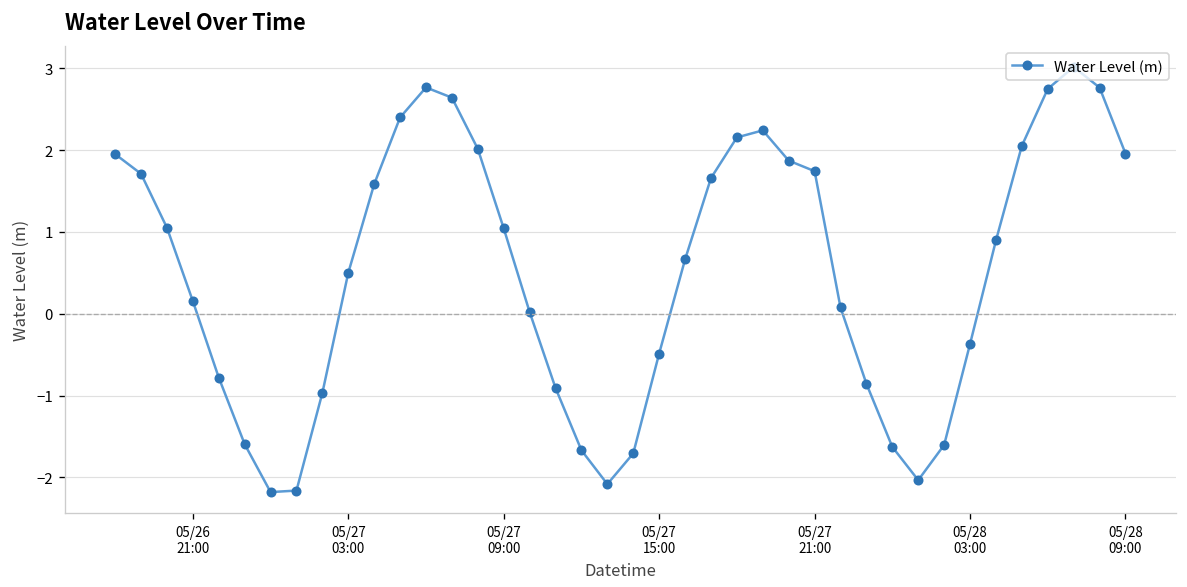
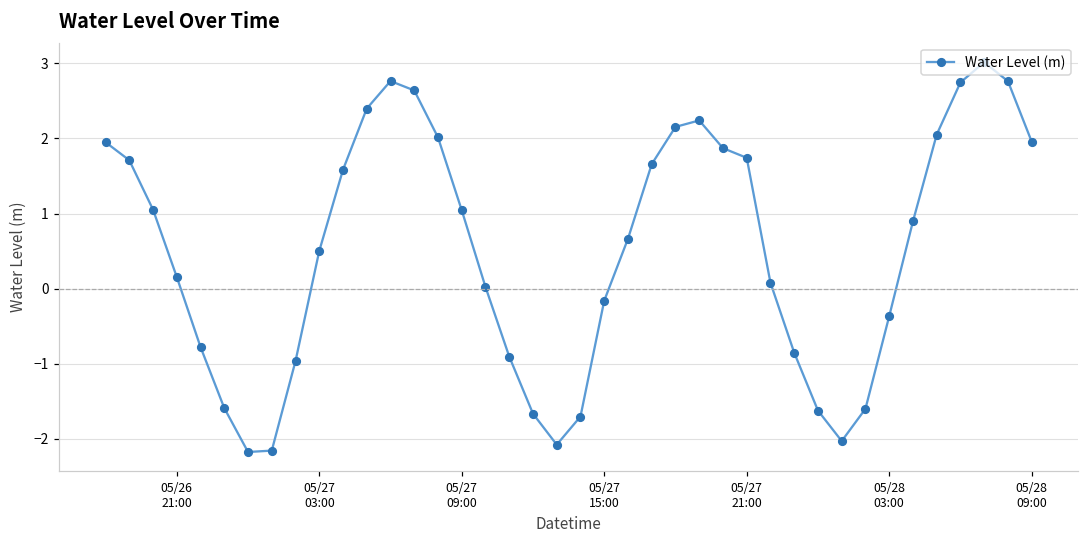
  {
    "05/26 21:00": 0.2,
    "05/27 03:00": 0.5,
    "05/27 09:00": 1.0,
-   "05/27 15:00": -0.5,
+   "05/27 15:00": -0.2,
    "05/27 21:00": 1.7,
    "05/28 03:00": -0.4,
    "05/28 09:00": 2.0
  }
